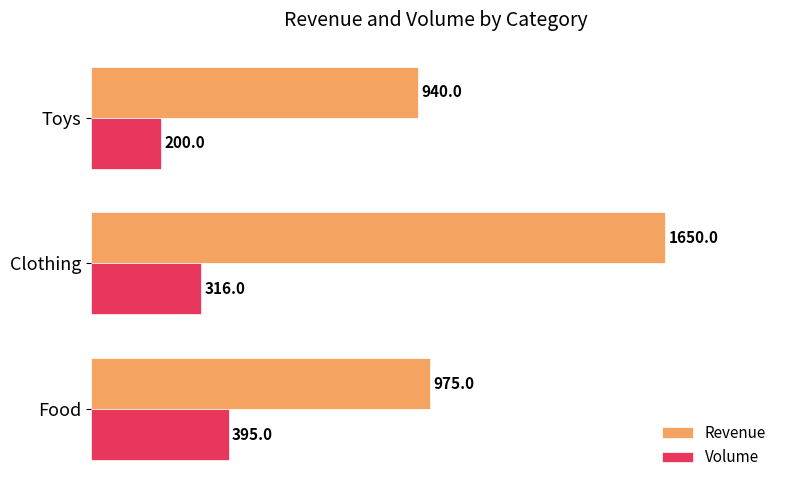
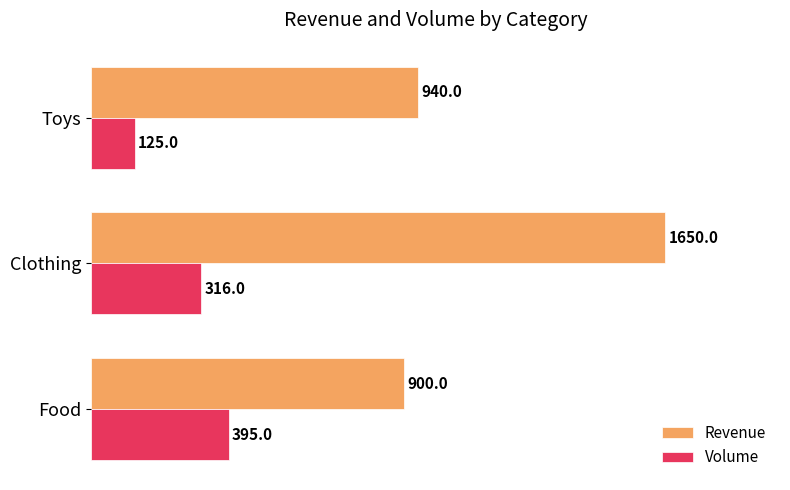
  {
    "Revenue": {
      "Toys": 940.0,
      "Clothing": 1650.0,
-     "Food": 975.0
+     "Food": 900.0
    },
    "Volume": {
-     "Toys": 200.0,
+     "Toys": 125.0,
      "Clothing": 316.0,
      "Food": 395.0
    }
  }
